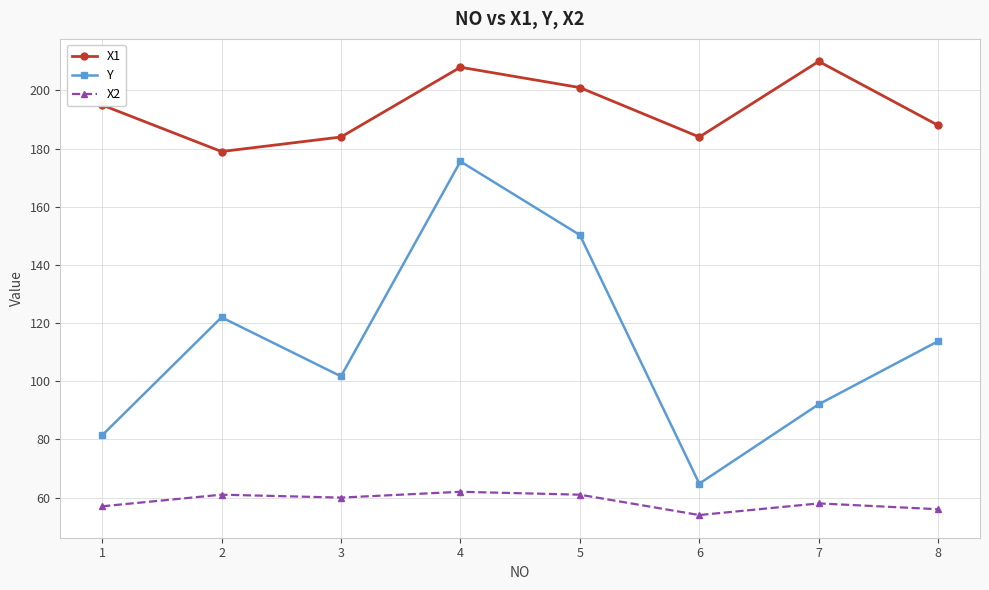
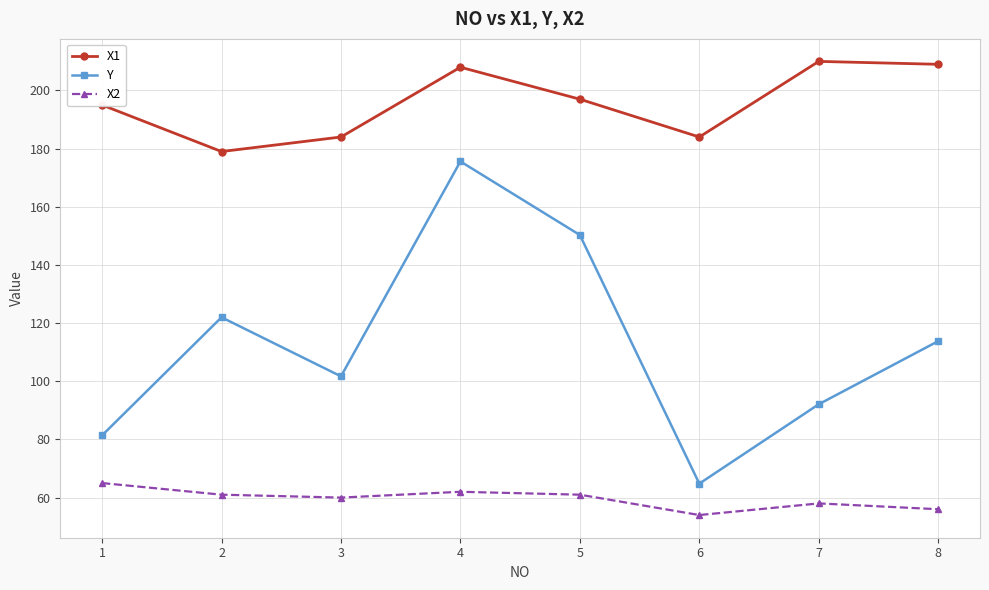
  {
    "X1": {
      "2": 179,
      "3": 184,
      "4": 208,
-     "5": 201,
+     "5": 197,
      "6": 184,
      "7": 210,
-     "8": 188
+     "8": 209
    },
    "Y": {
      "1": 81,
      "2": 122,
      "3": 102,
      "4": 176,
      "5": 150,
      "6": 65,
      "7": 92,
      "8": 114
    },
    "X2": {
-     "1": 57,
+     "1": 65,
      "2": 61,
      "3": 60,
      "4": 62,
      "5": 61,
      "6": 54,
      "7": 58,
      "8": 56
    }
  }
